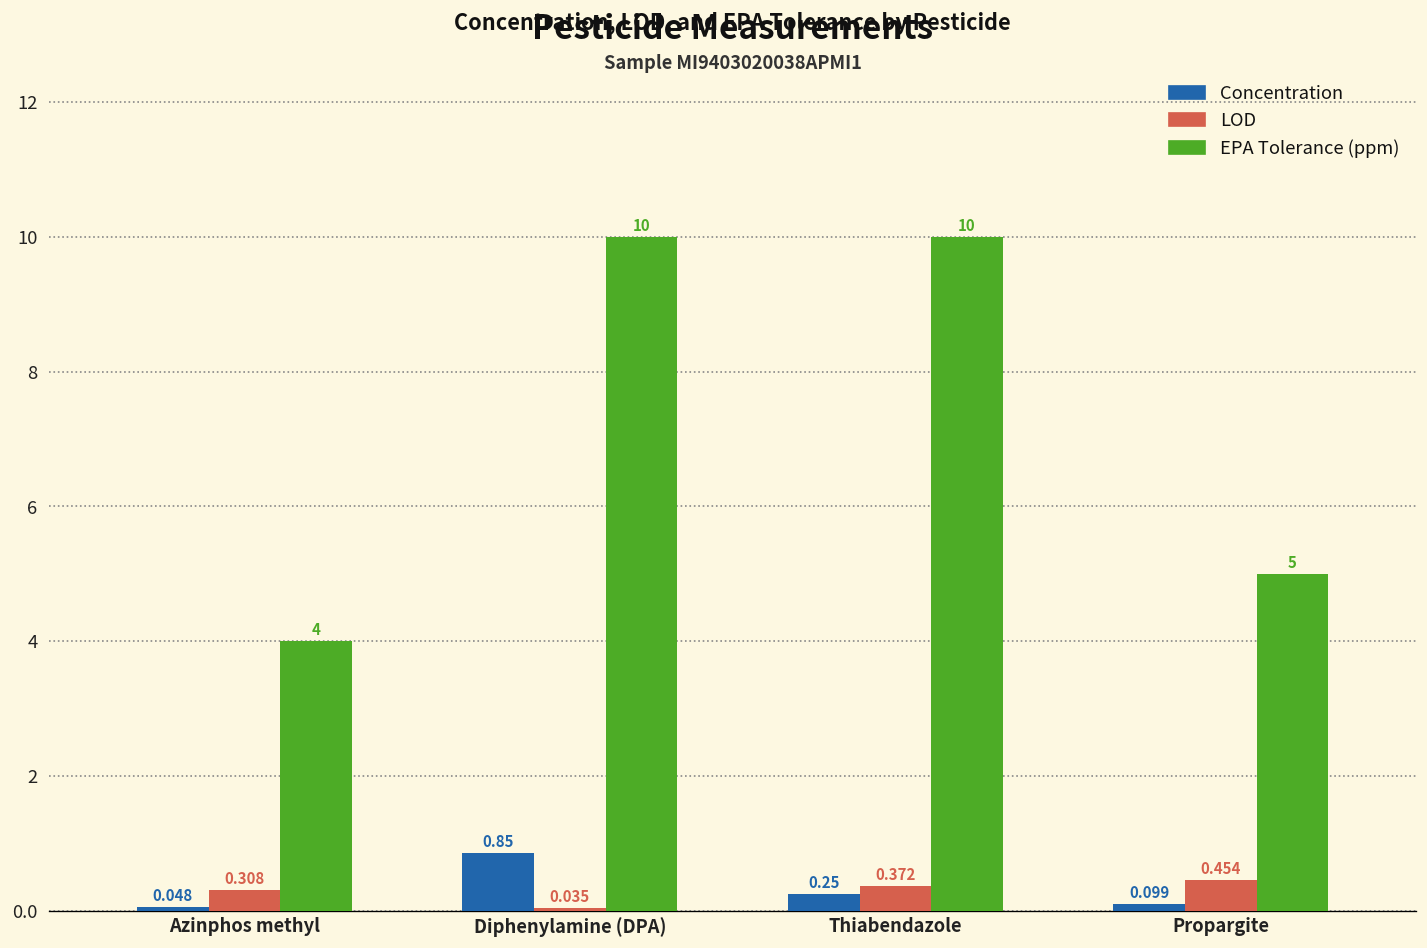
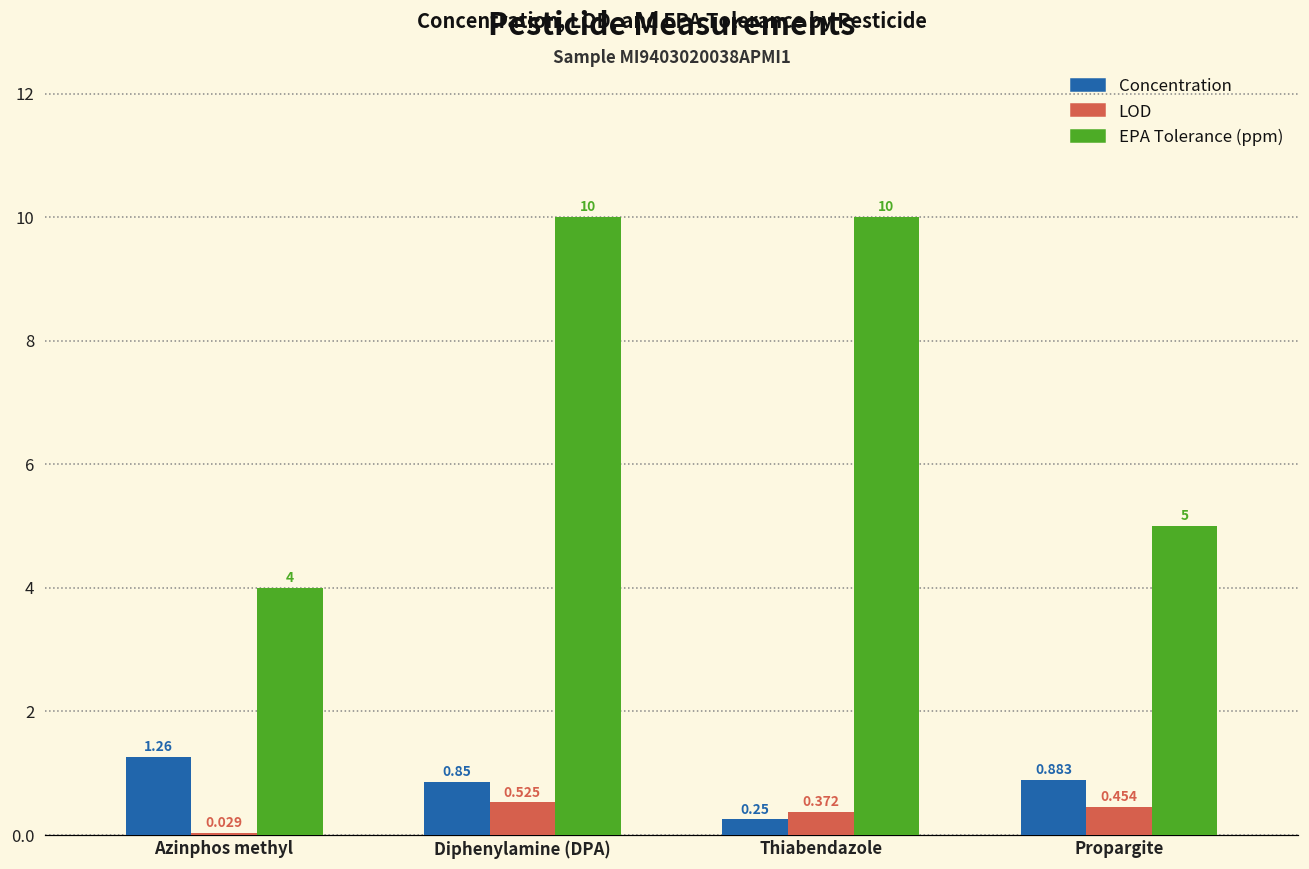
  {
    "Concentration": {
-     "Azinphos methyl": 0.048,
+     "Azinphos methyl": 1.26,
      "Diphenylamine (DPA)": 0.85,
      "Thiabendazole": 0.25,
-     "Propargite": 0.099
+     "Propargite": 0.883
    },
    "LOD": {
-     "Azinphos methyl": 0.308,
-     "Diphenylamine (DPA)": 0.035,
+     "Azinphos methyl": 0.029,
+     "Diphenylamine (DPA)": 0.525,
      "Thiabendazole": 0.372,
      "Propargite": 0.454
    },
    "EPA Tolerance (ppm)": {
      "Azinphos methyl": 4,
      "Diphenylamine (DPA)": 10,
      "Thiabendazole": 10,
      "Propargite": 5
    }
  }
